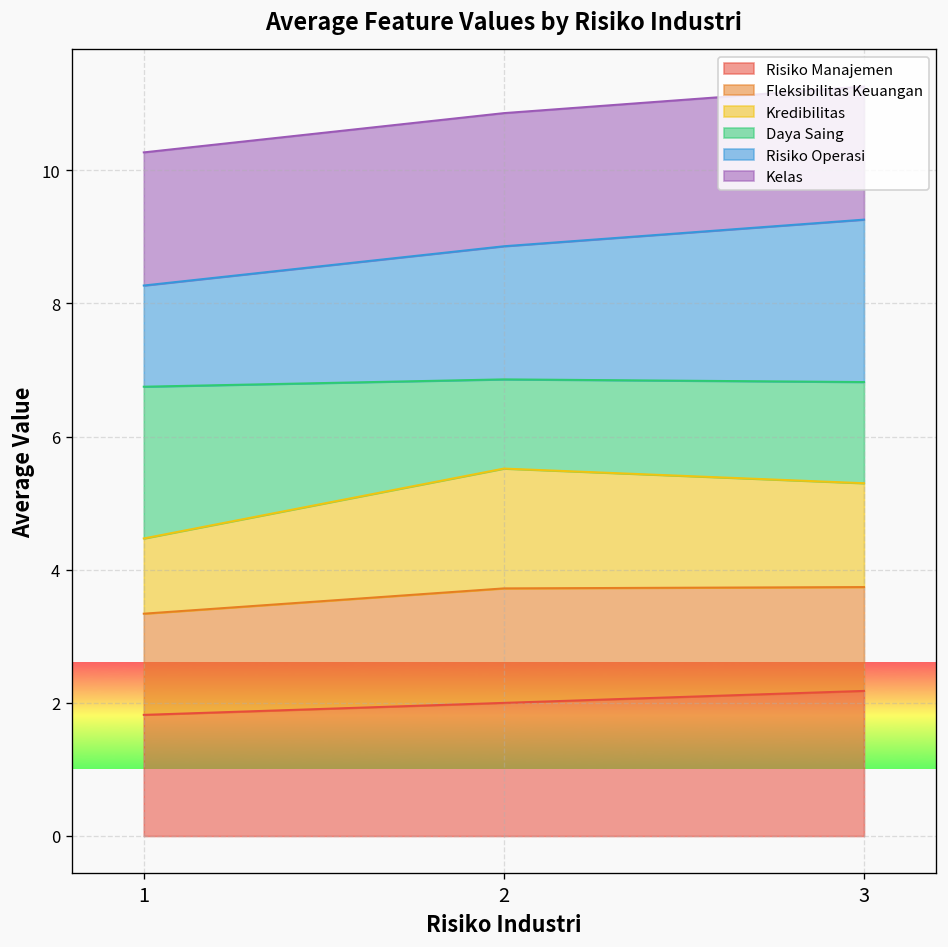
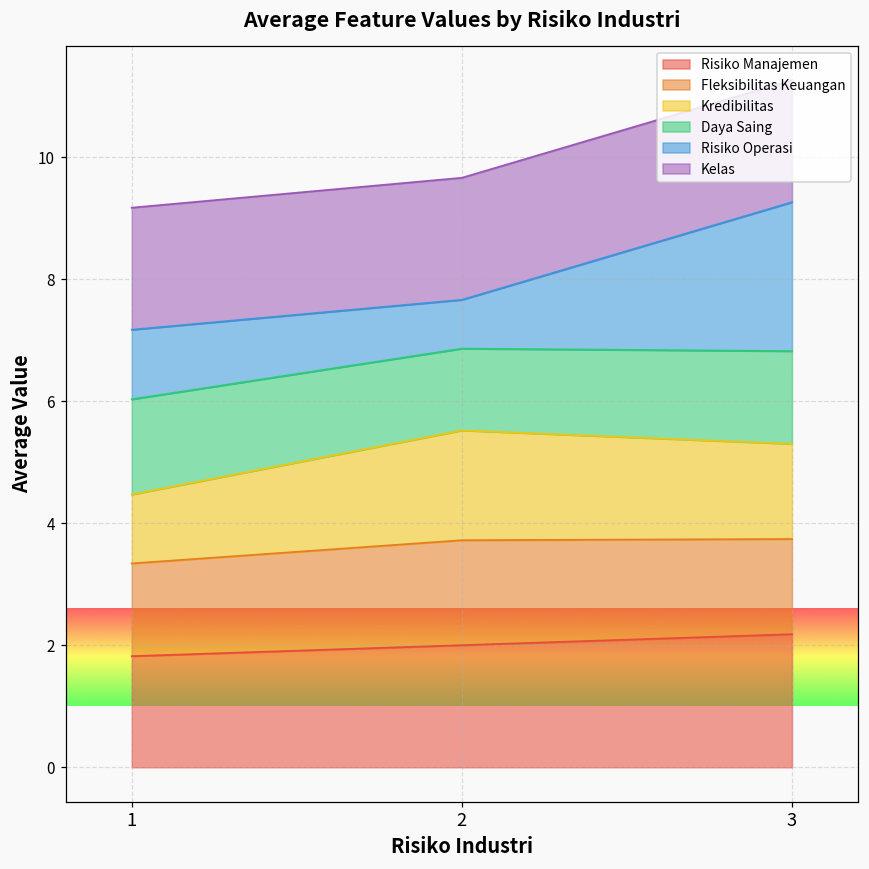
  {
    "Kredibilitas": {
      "1": 1.1,
      "2": 1.8,
      "3": 1.6
    },
    "Daya Saing": {
-     "1": 2.3,
+     "1": 1.6,
      "2": 1.3,
      "3": 1.5
    },
    "Risiko Operasi": {
-     "1": 1.5,
-     "2": 2.0,
+     "1": 1.1,
+     "2": 0.8,
      "3": 2.4
    },
    "Kelas": {
      "1": 2.0,
      "2": 2.0
    }
  }
